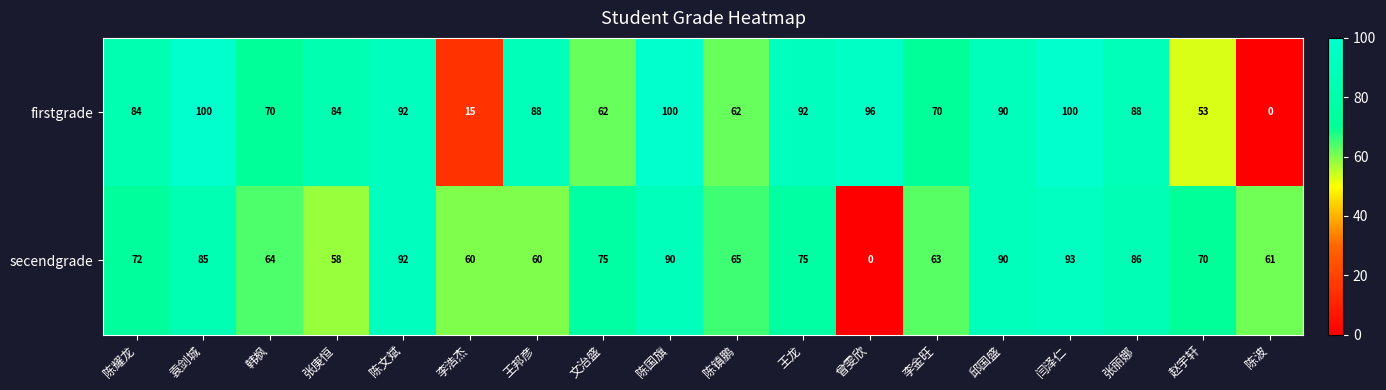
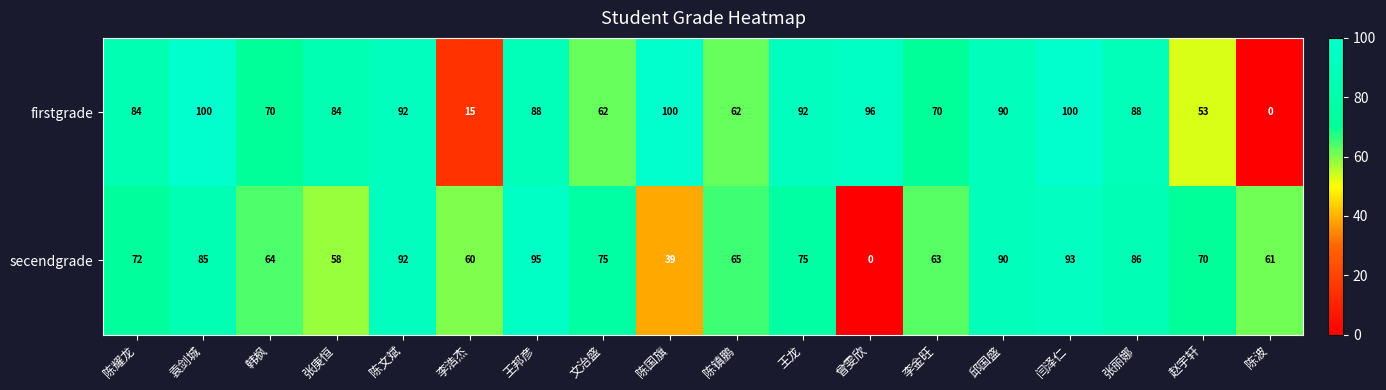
  {
    "firstgrade": {
      "陈耀龙": 84,
      "袁剑城": 100,
      "韩枫": 70,
      "张庚恒": 84,
      "陈文斌": 92,
      "李浩杰": 15,
      "王邦彦": 88,
      "文治盛": 62,
      "陈国旗": 100,
      "陈镇鹏": 62,
      "王龙": 92,
      "曾雯欣": 96,
      "李金旺": 70,
      "邱国盛": 90,
      "闫泽仁": 100,
      "张丽娜": 88,
      "赵宇轩": 53,
      "陈波": 0
    },
    "secendgrade": {
      "陈耀龙": 72,
      "袁剑城": 85,
      "韩枫": 64,
      "张庚恒": 58,
      "陈文斌": 92,
      "李浩杰": 60,
-     "王邦彦": 60,
+     "王邦彦": 95,
      "文治盛": 75,
-     "陈国旗": 90,
+     "陈国旗": 39,
      "陈镇鹏": 65,
      "王龙": 75,
      "曾雯欣": 0,
      "李金旺": 63,
      "邱国盛": 90,
      "闫泽仁": 93,
      "张丽娜": 86,
      "赵宇轩": 70,
      "陈波": 61
    }
  }
